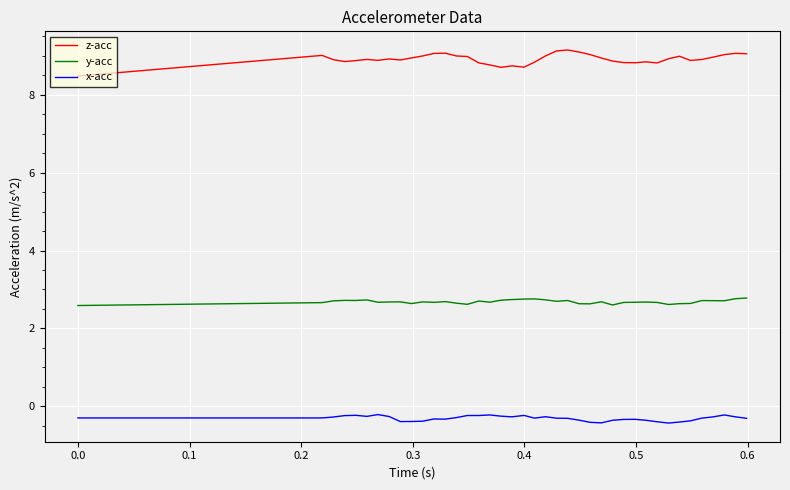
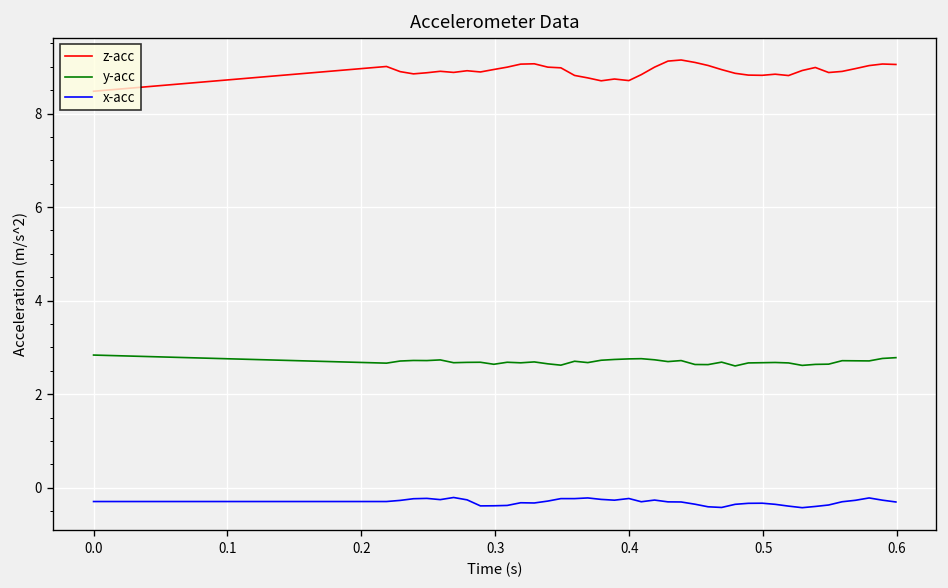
  {
    "y-acc": {
-     "0.0": 2.6
+     "0.0": 2.8
    },
    "x-acc": {
      "0.0": -0.3
    }
  }
